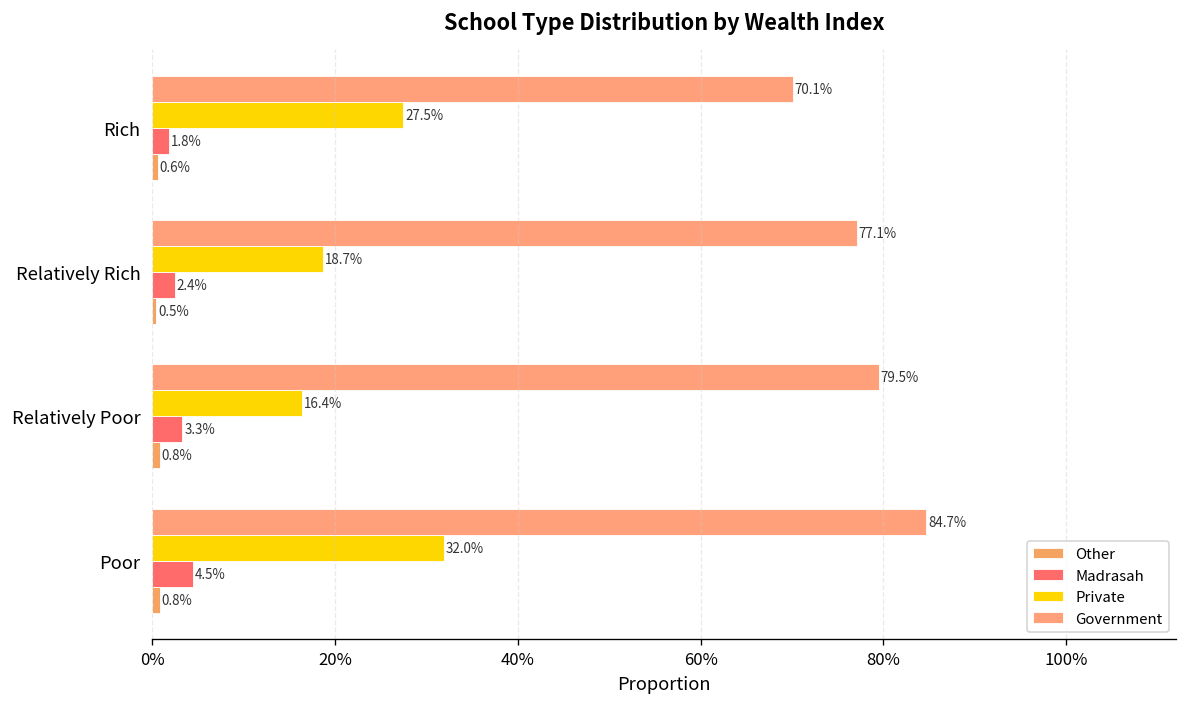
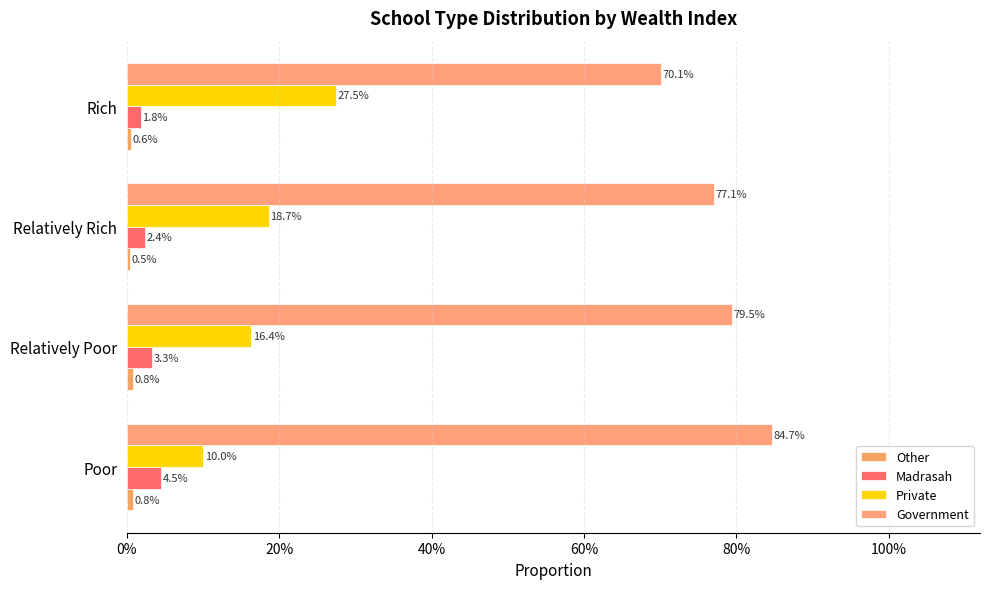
  {
    "Private": {
      "Rich": "27.5%",
      "Relatively Rich": "18.7%",
      "Relatively Poor": "16.4%",
-     "Poor": "32.0%"
+     "Poor": "10.0%"
    }
  }
